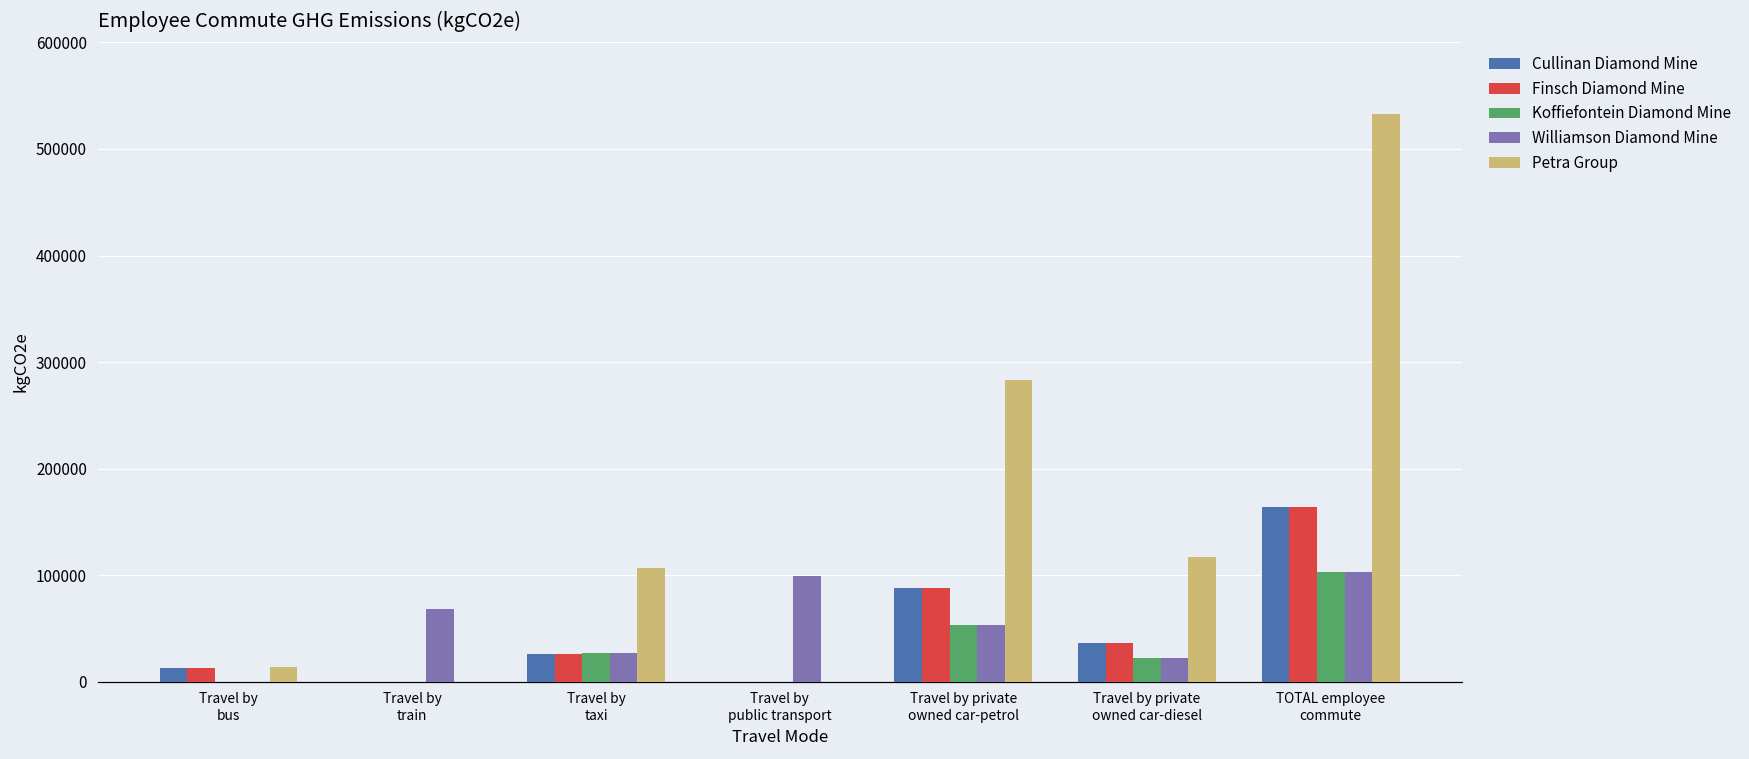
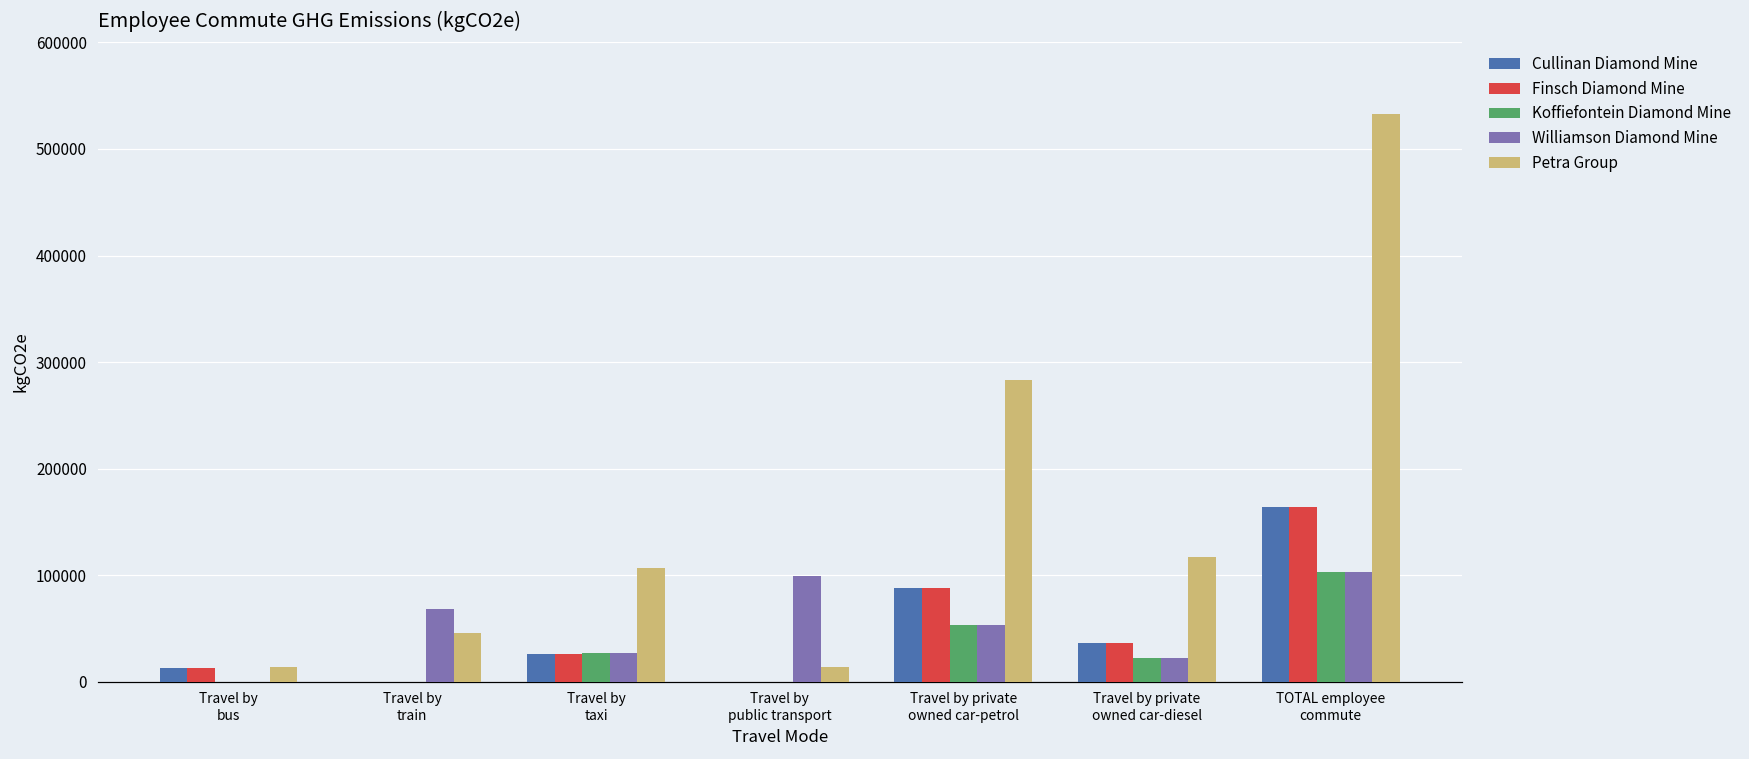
  {
    "Finsch Diamond Mine": {
      "Travel by bus": 10000,
      "Travel by train": 0,
      "Travel by taxi": 30000,
      "Travel by public transport": 0,
      "Travel by private owned car-petrol": 90000,
      "Travel by private owned car-diesel": 40000,
      "TOTAL employee commute": 160000
    },
    "Koffiefontein Diamond Mine": {
      "Travel by bus": 0,
      "Travel by train": 0,
      "Travel by taxi": 30000,
      "Travel by public transport": 0,
      "Travel by private owned car-petrol": 50000,
      "Travel by private owned car-diesel": 20000,
      "TOTAL employee commute": 100000
    },
    "Petra Group": {
      "Travel by bus": 10000,
-     "Travel by train": 0,
+     "Travel by train": 50000,
      "Travel by taxi": 110000,
-     "Travel by public transport": 0,
+     "Travel by public transport": 10000,
      "Travel by private owned car-petrol": 280000,
      "Travel by private owned car-diesel": 120000,
      "TOTAL employee commute": 530000
    }
  }
